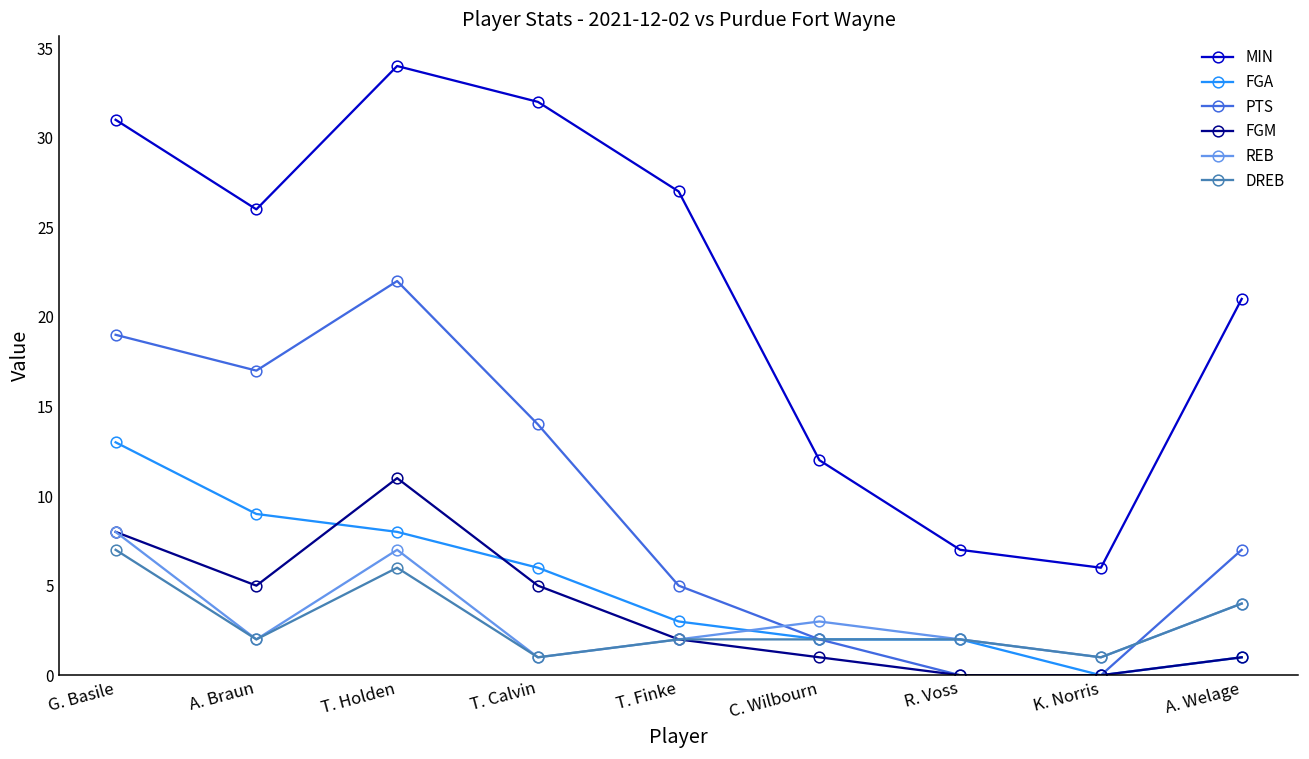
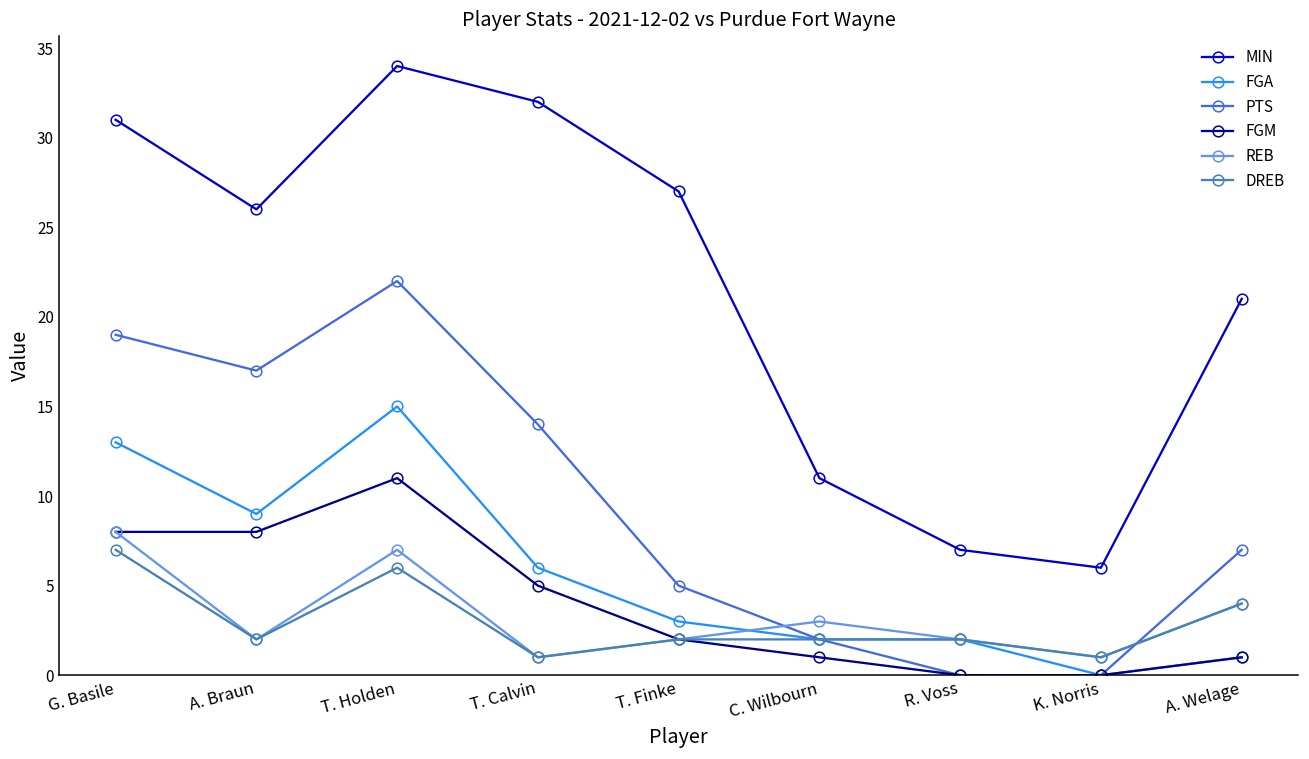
  {
    "MIN": {
      "G. Basile": 31,
      "A. Braun": 26,
      "T. Holden": 34,
      "T. Calvin": 32,
      "T. Finke": 27,
-     "C. Wilbourn": 12,
+     "C. Wilbourn": 11,
      "R. Voss": 7,
      "K. Norris": 6,
      "A. Welage": 21
    },
    "FGA": {
      "G. Basile": 13,
      "A. Braun": 9,
-     "T. Holden": 8,
+     "T. Holden": 15,
      "T. Calvin": 6,
      "T. Finke": 3
    },
    "FGM": {
-     "A. Braun": 5,
+     "A. Braun": 8,
      "T. Holden": 11,
      "T. Calvin": 5,
      "C. Wilbourn": 1
    }
  }
